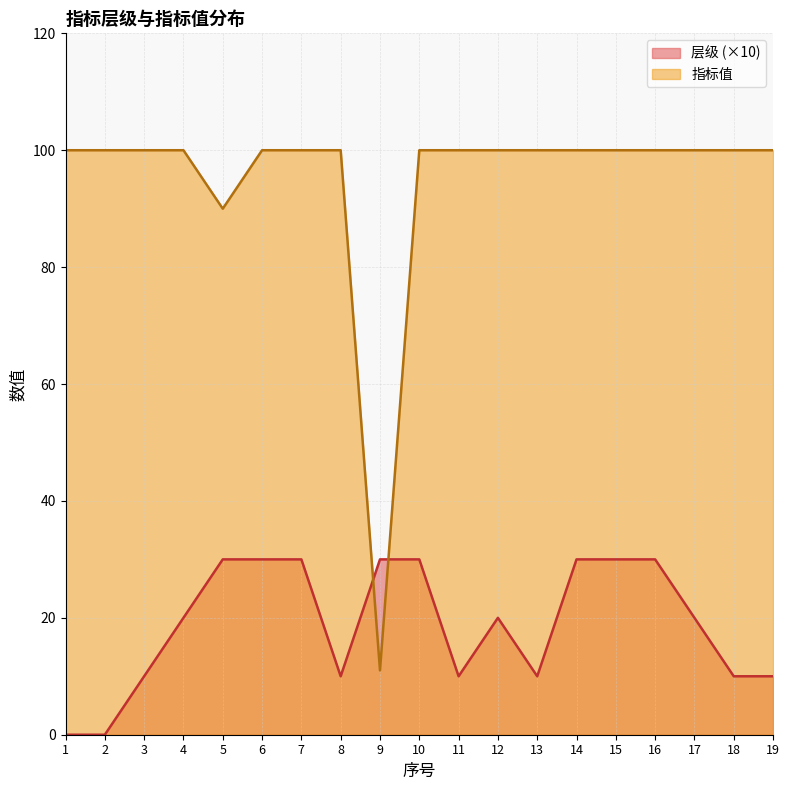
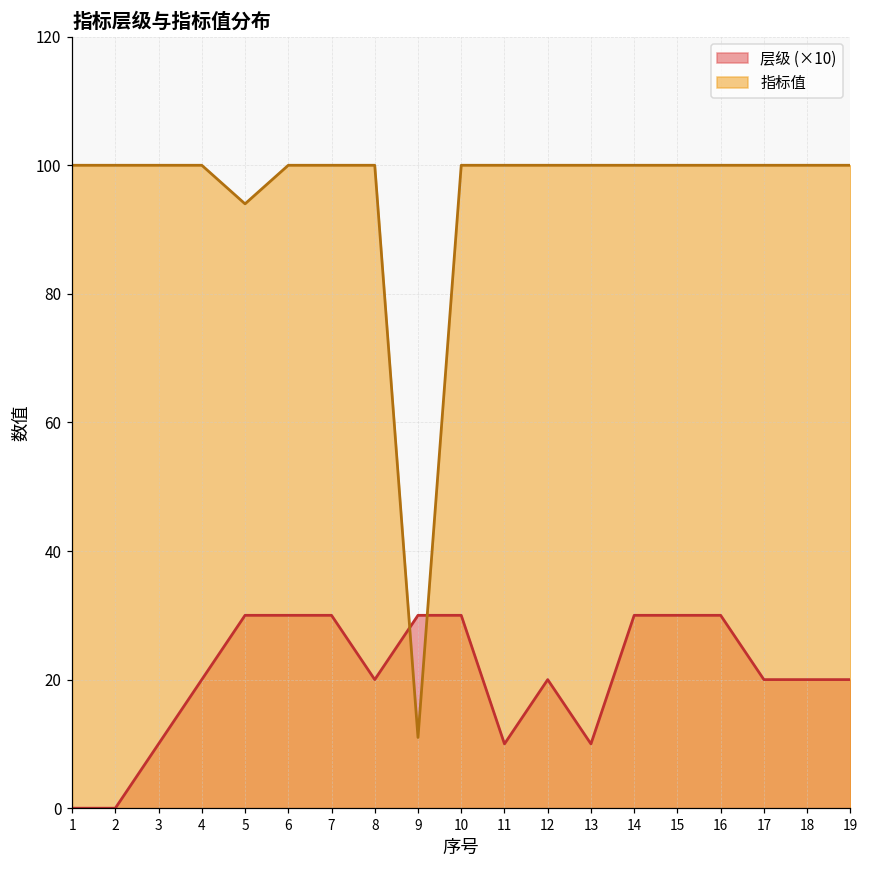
  {
    "层级 (×10)": {
      "1": 0,
      "2": 0,
      "3": 10,
      "4": 20,
      "5": 30,
      "6": 30,
      "7": 30,
-     "8": 10,
+     "8": 20,
      "9": 30,
      "10": 30,
      "11": 10,
      "12": 20,
      "13": 10,
      "14": 30,
      "15": 30,
      "16": 30,
      "17": 20,
-     "18": 10,
-     "19": 10
+     "18": 20,
+     "19": 20
    },
    "指标值": {
      "1": 100,
      "2": 100,
      "3": 100,
      "4": 100,
-     "5": 90,
+     "5": 94,
      "6": 100,
      "7": 100,
      "8": 100,
      "9": 11,
      "10": 100,
      "11": 100,
      "12": 100,
      "13": 100,
      "14": 100,
      "15": 100,
      "16": 100,
      "17": 100,
      "18": 100,
      "19": 100
    }
  }
